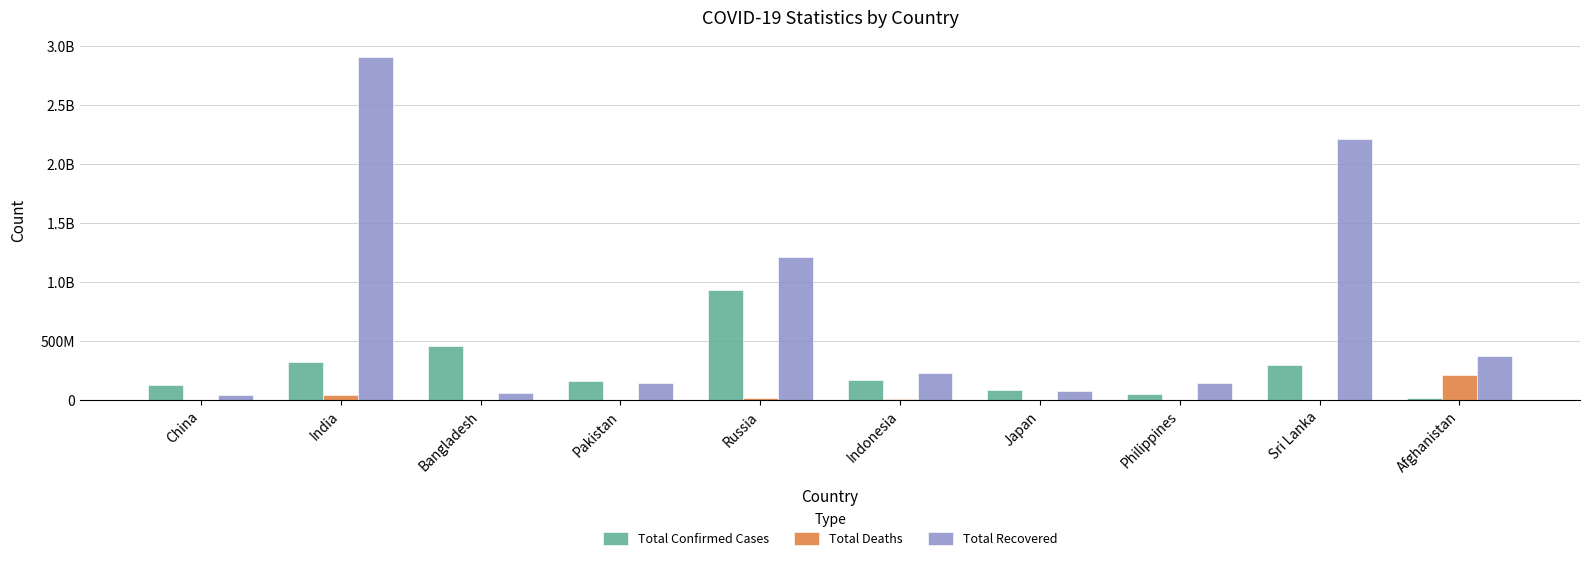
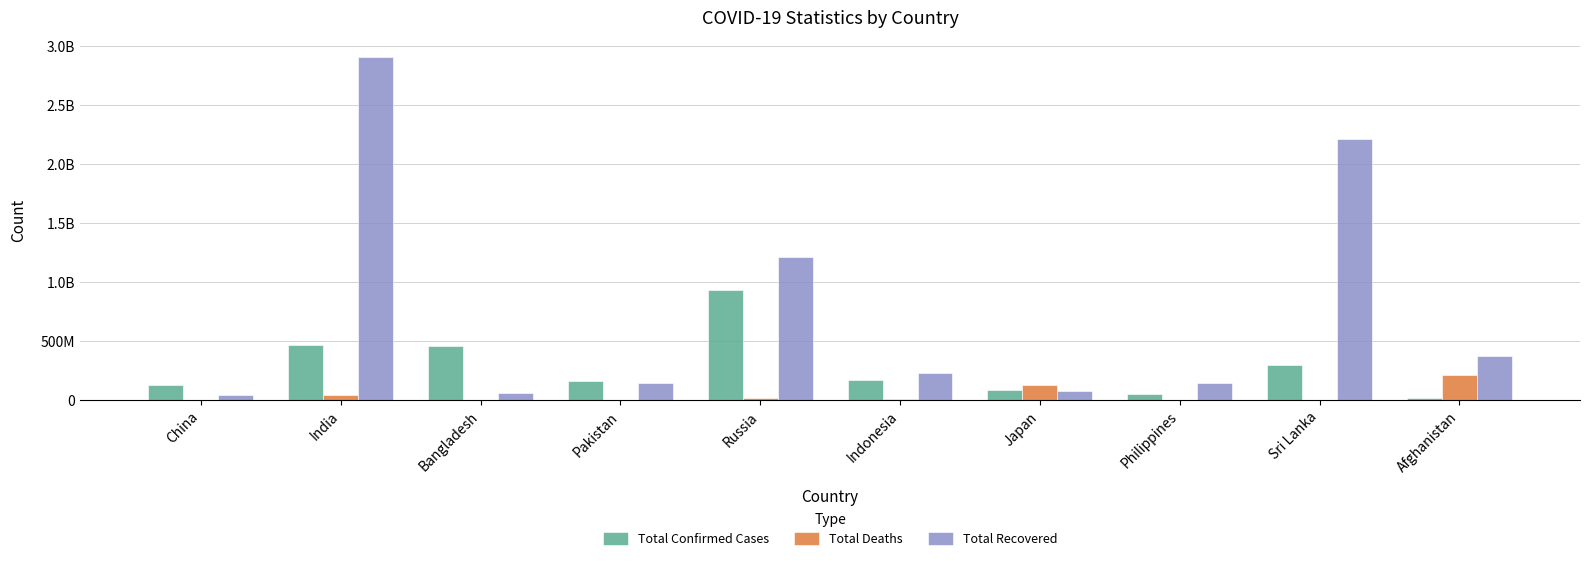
  {
    "Total Confirmed Cases": {
      "China": 130000000,
-     "India": 320000000,
+     "India": 470000000,
      "Bangladesh": 460000000,
      "Pakistan": 170000000,
      "Russia": 930000000,
      "Indonesia": 170000000,
      "Japan": 90000000,
      "Philippines": 50000000,
      "Sri Lanka": 300000000
    },
    "Total Deaths": {
      "India": 40000000,
-     "Japan": 0,
+     "Japan": 130000000,
      "Afghanistan": 210000000
    },
    "Total Recovered": {
      "China": 40000000,
      "India": 2900000000,
      "Bangladesh": 60000000,
      "Pakistan": 150000000,
      "Russia": 1210000000,
      "Indonesia": 230000000,
      "Japan": 80000000,
      "Philippines": 140000000,
      "Sri Lanka": 2210000000,
      "Afghanistan": 370000000
    }
  }
